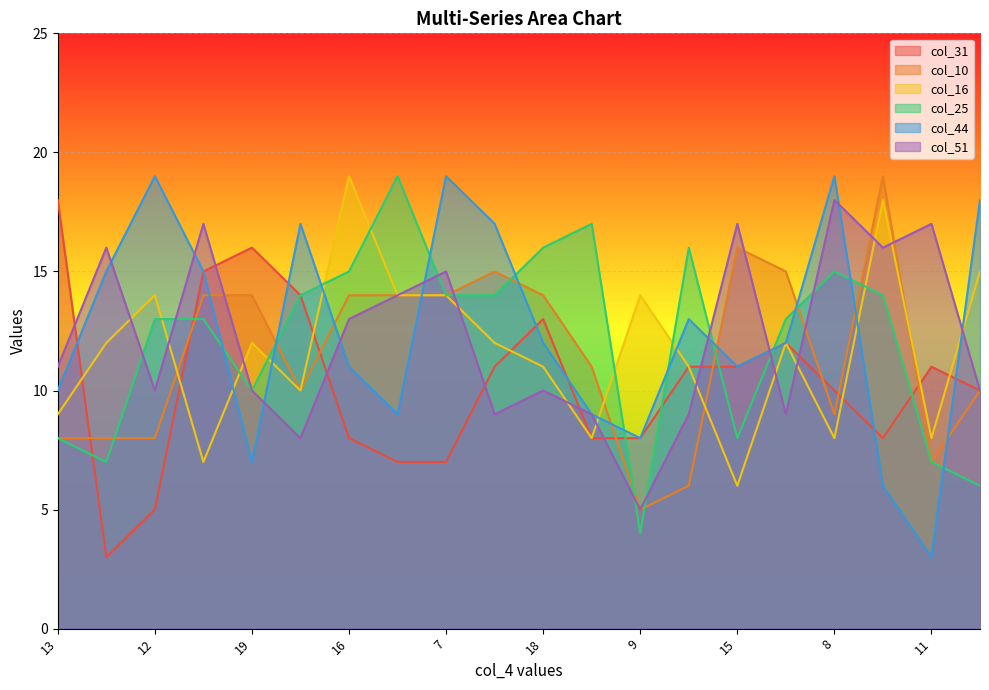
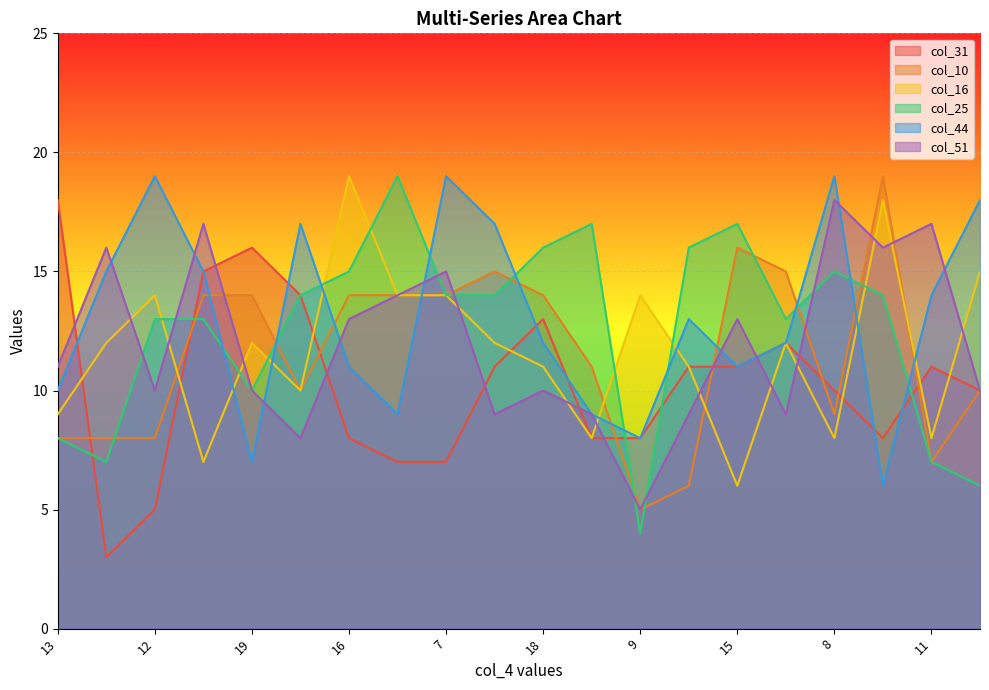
  {
    "col_25": {
      "9": 4,
-     "15": 8,
+     "15": 17,
      "8": 15
    },
    "col_44": {
      "8": 19,
-     "11": 3
+     "11": 14
    },
    "col_51": {
-     "15": 17,
+     "15": 13,
      "8": 18,
      "11": 17
    }
  }
